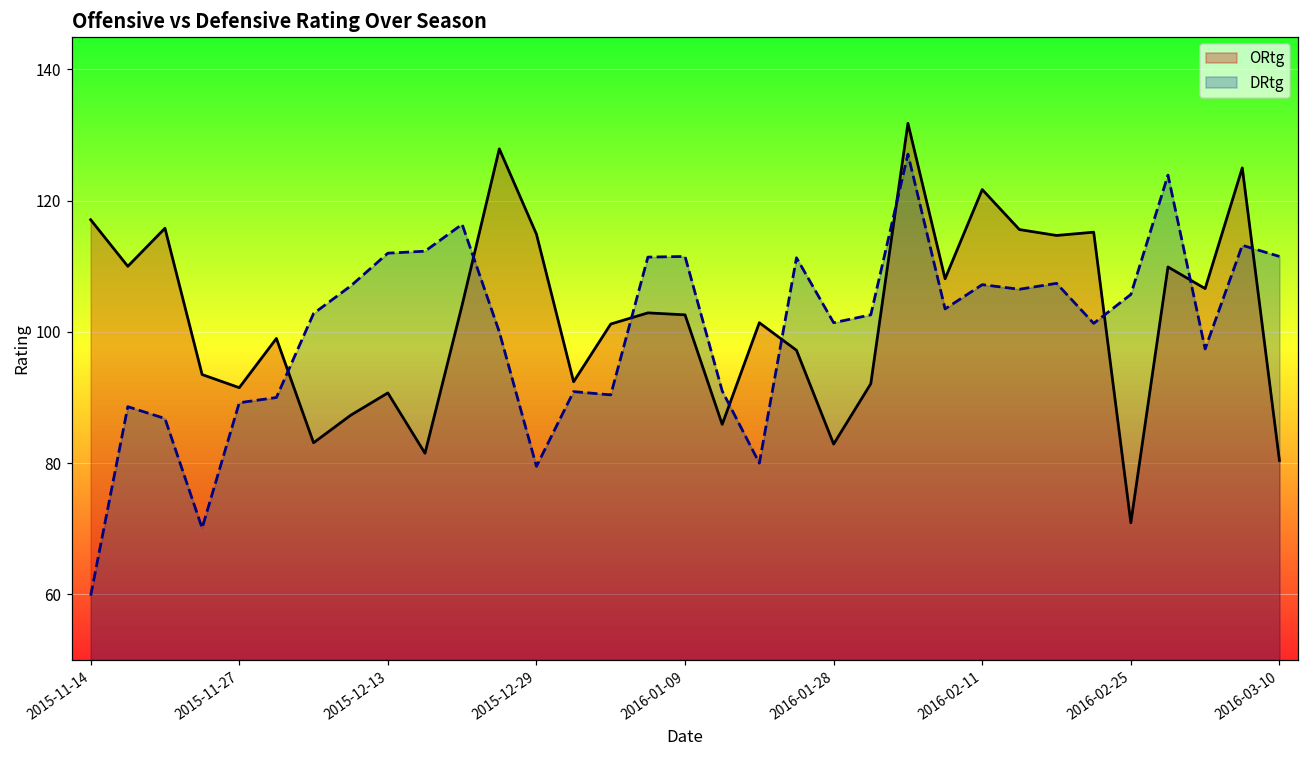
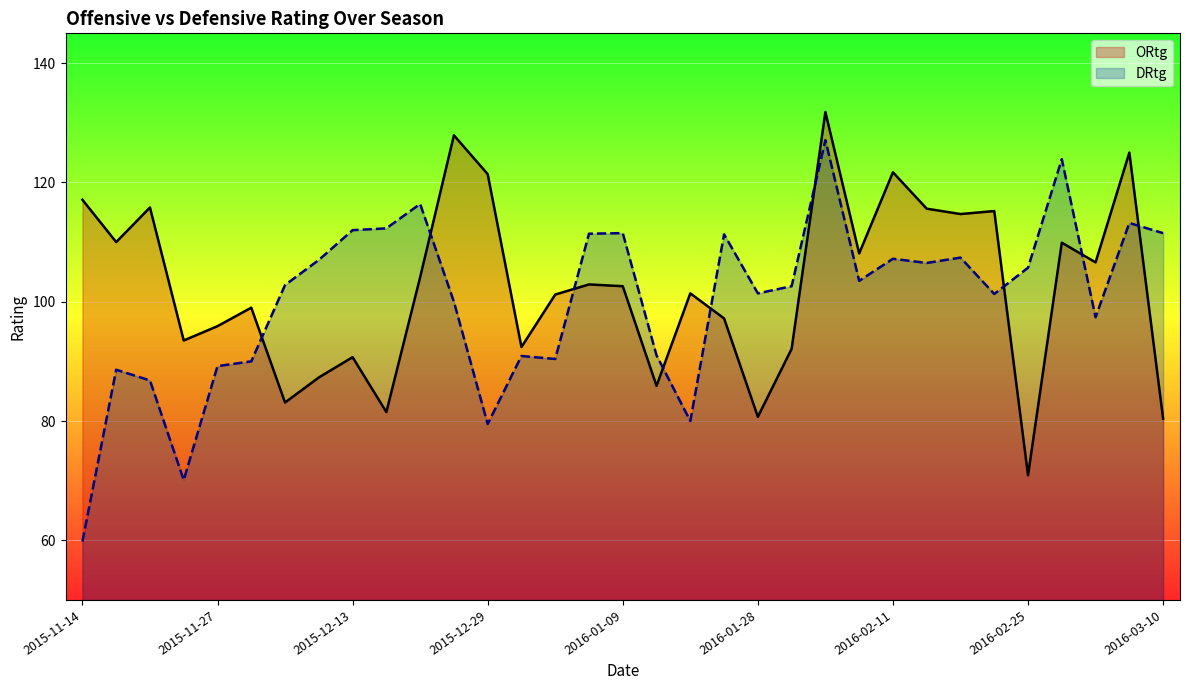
  {
    "ORtg": {
      "2015-11-14": 117,
-     "2015-11-27": 92,
+     "2015-11-27": 96,
      "2015-12-13": 91,
-     "2015-12-29": 115,
+     "2015-12-29": 121,
      "2016-01-09": 103,
-     "2016-01-28": 83,
+     "2016-01-28": 81,
      "2016-02-11": 122,
      "2016-02-25": 71,
      "2016-03-10": 80
    },
    "DRtg": {
      "2015-11-14": 60,
      "2015-11-27": 89,
      "2015-12-13": 112,
      "2015-12-29": 80,
      "2016-01-09": 112,
      "2016-01-28": 101,
      "2016-02-11": 107,
      "2016-02-25": 106,
      "2016-03-10": 112
    }
  }
